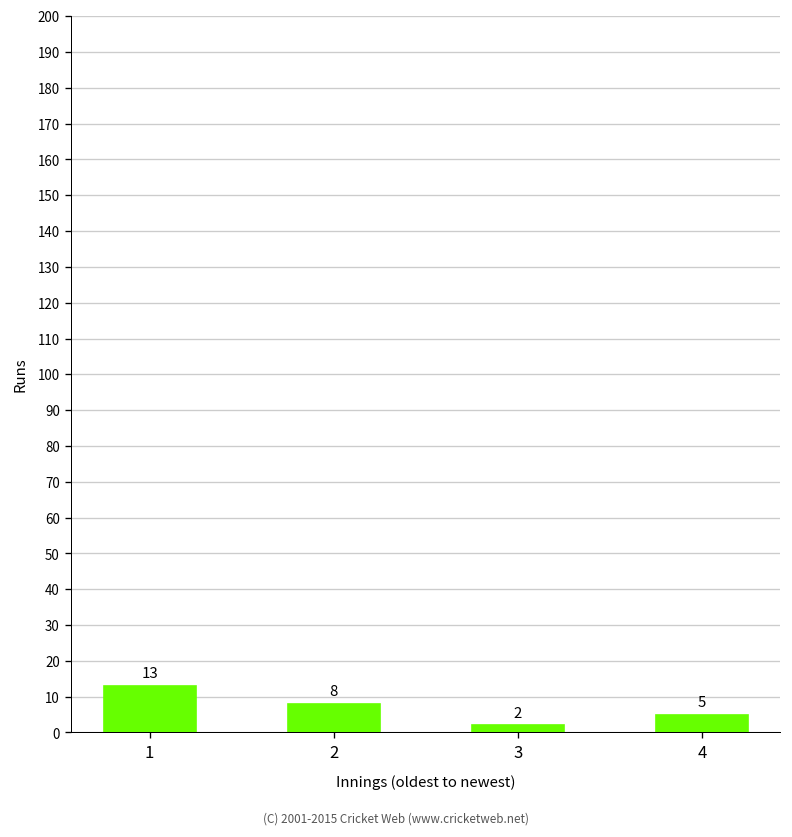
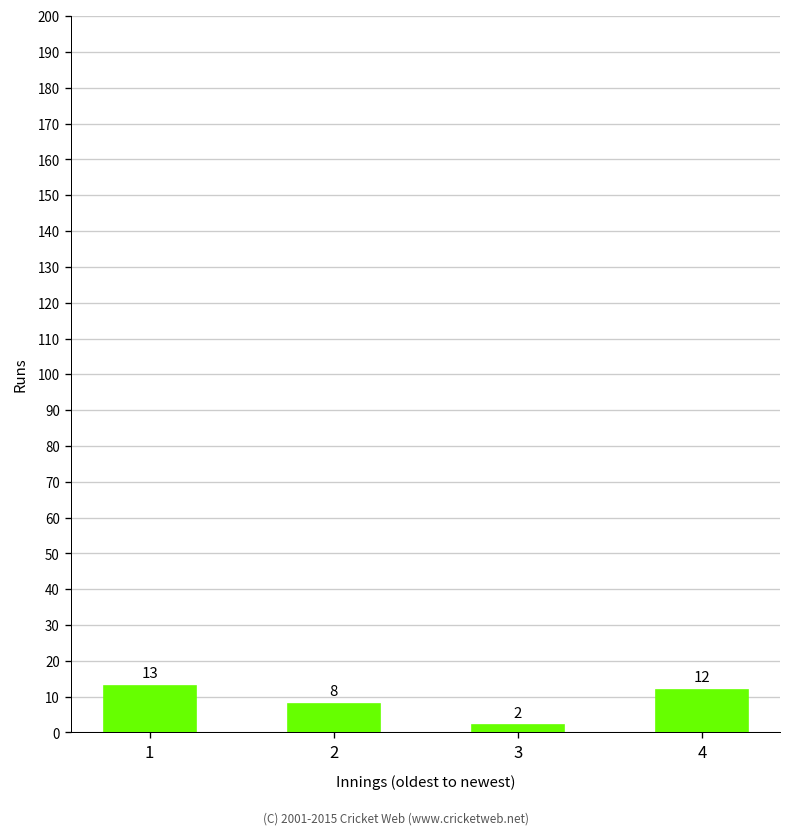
  {
    "1": 13,
    "2": 8,
    "3": 2,
-   "4": 5
+   "4": 12
  }
